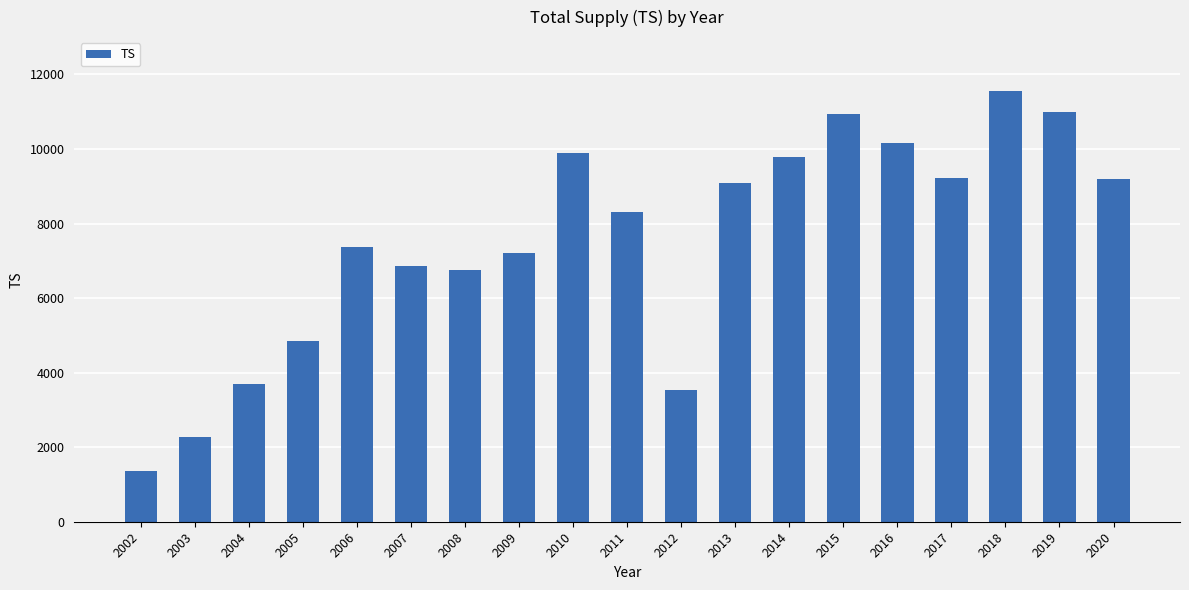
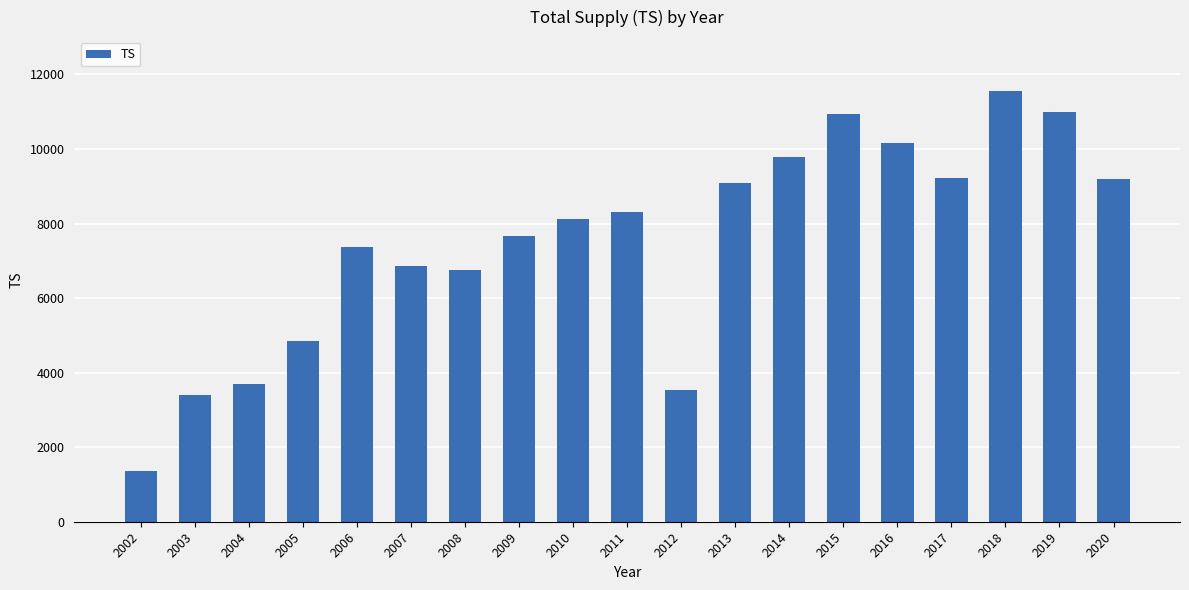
  {
    "2002": 1400,
-   "2003": 2300,
+   "2003": 3400,
    "2004": 3700,
    "2005": 4900,
    "2006": 7400,
    "2007": 6900,
    "2008": 6800,
-   "2009": 7200,
-   "2010": 9900,
+   "2009": 7700,
+   "2010": 8100,
    "2011": 8300,
    "2012": 3500,
    "2013": 9100,
    "2014": 9800,
    "2015": 10900,
    "2016": 10200,
    "2017": 9200,
    "2018": 11600,
    "2019": 11000,
    "2020": 9200
  }
